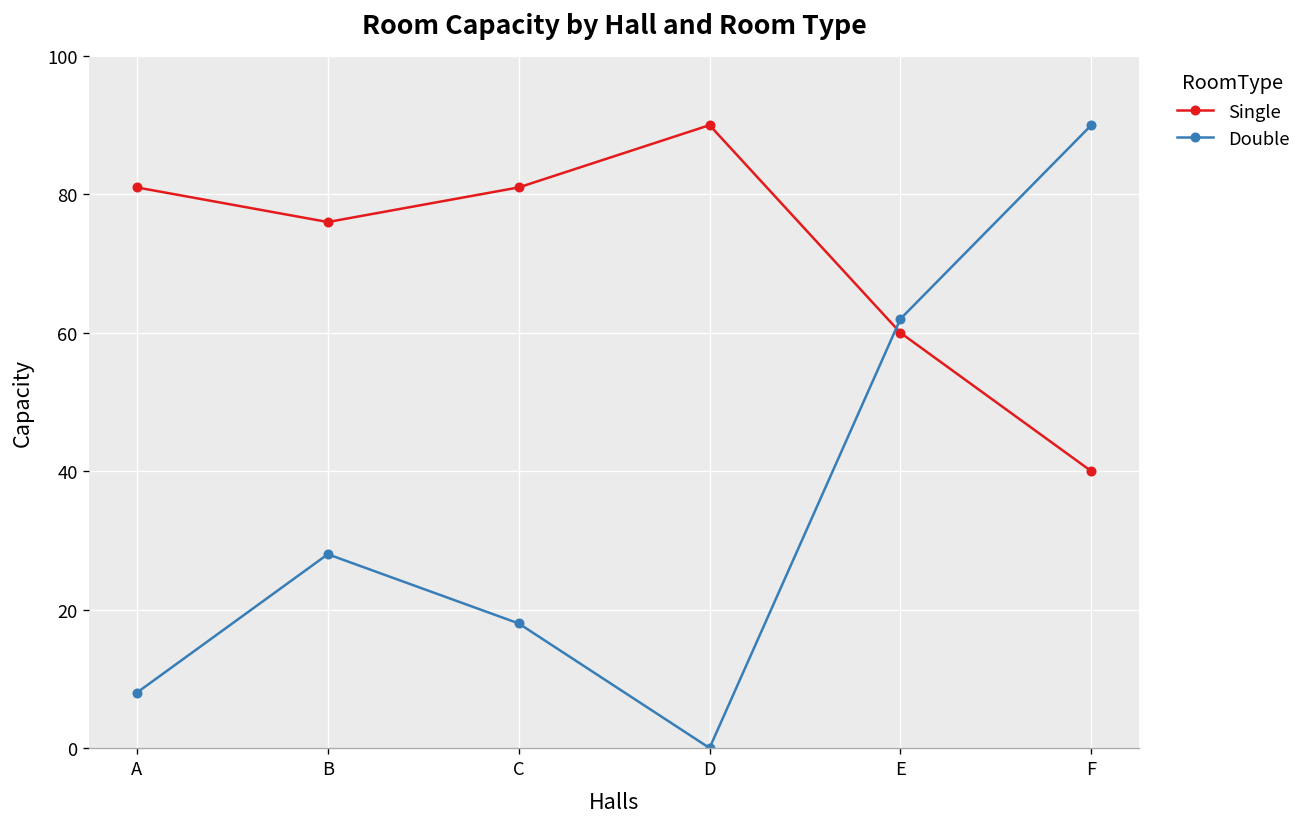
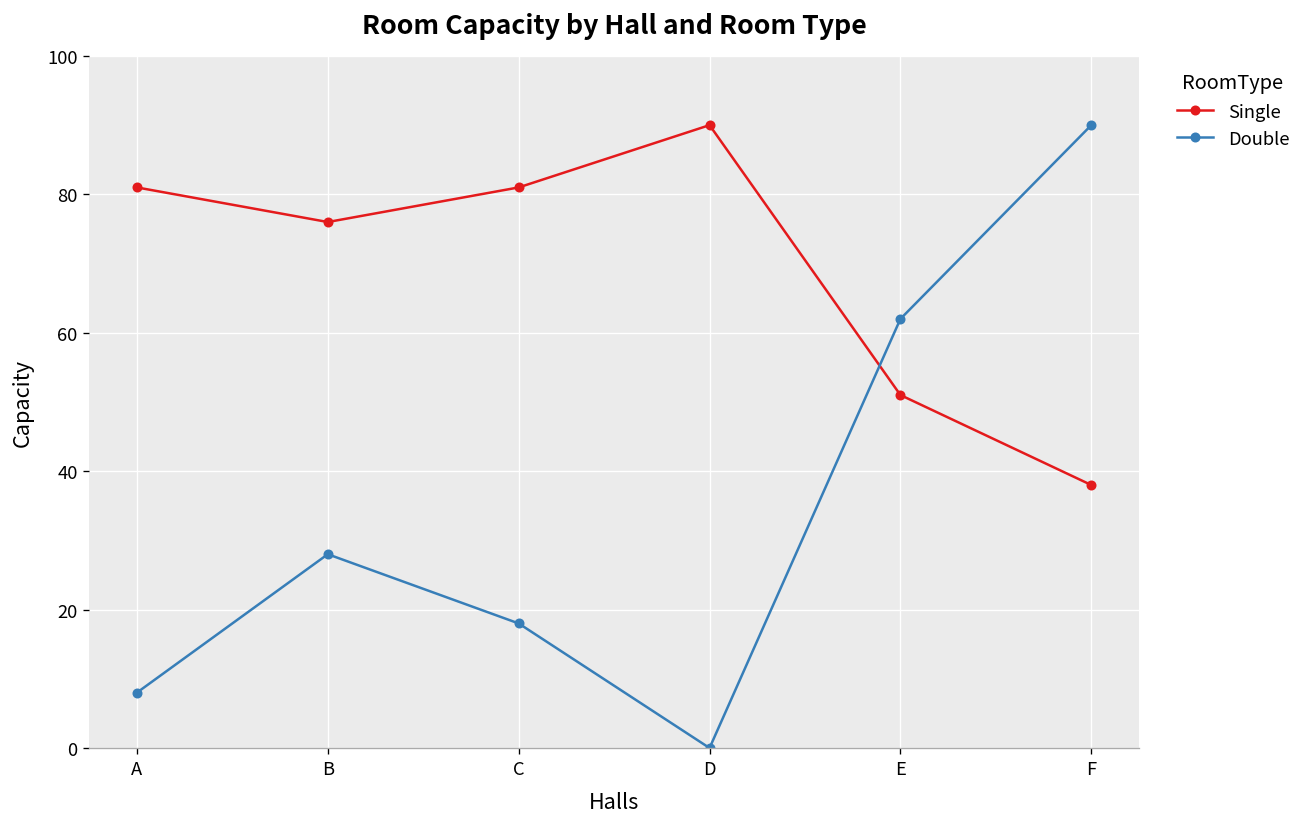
  {
    "Single": {
      "A": 81,
      "B": 76,
      "C": 81,
      "D": 90,
-     "E": 60,
-     "F": 40
+     "E": 51,
+     "F": 38
    },
    "Double": {
      "A": 8,
      "B": 28,
      "C": 18,
      "D": 0,
      "E": 62,
      "F": 90
    }
  }
